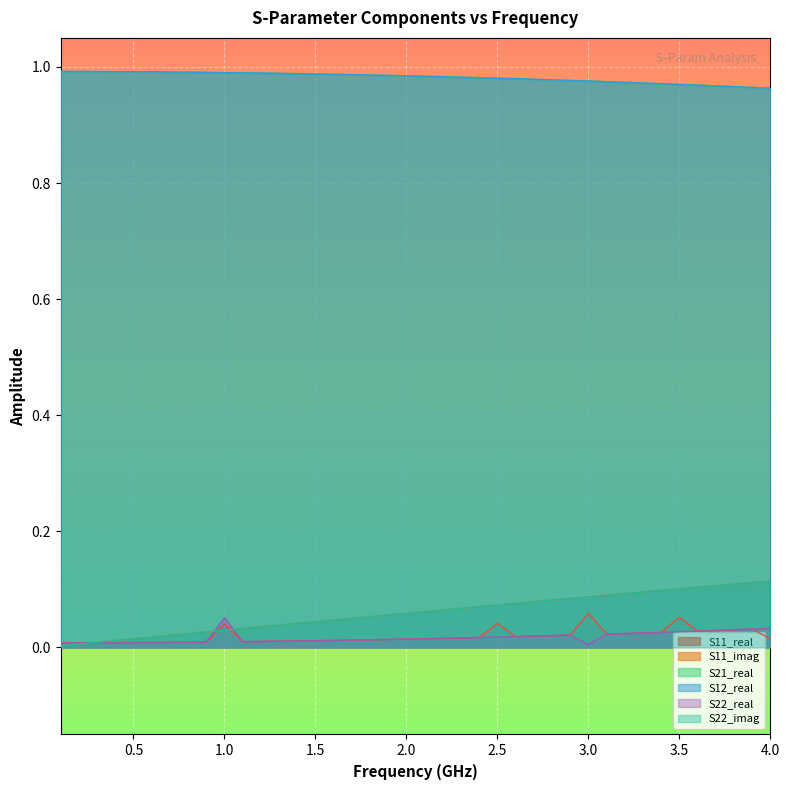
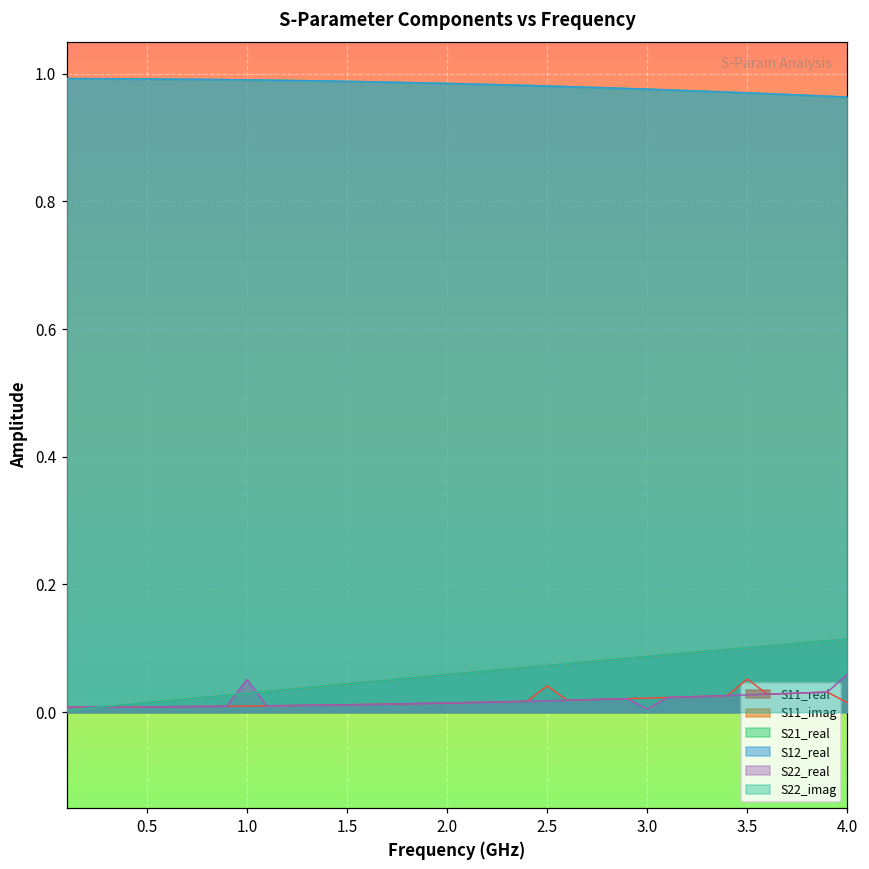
  {
    "S11_real": {
-     "1.0": 0.04,
+     "1.0": 0.01,
      "2.5": 0.04,
-     "3.0": 0.06,
+     "3.0": 0.02,
      "3.5": 0.05,
      "4.0": 0.01
    },
    "S22_real": {
      "1.0": 0.05,
      "2.5": 0.02,
      "3.0": 0.00,
      "3.5": 0.03,
-     "4.0": 0.03
+     "4.0": 0.06
    }
  }
